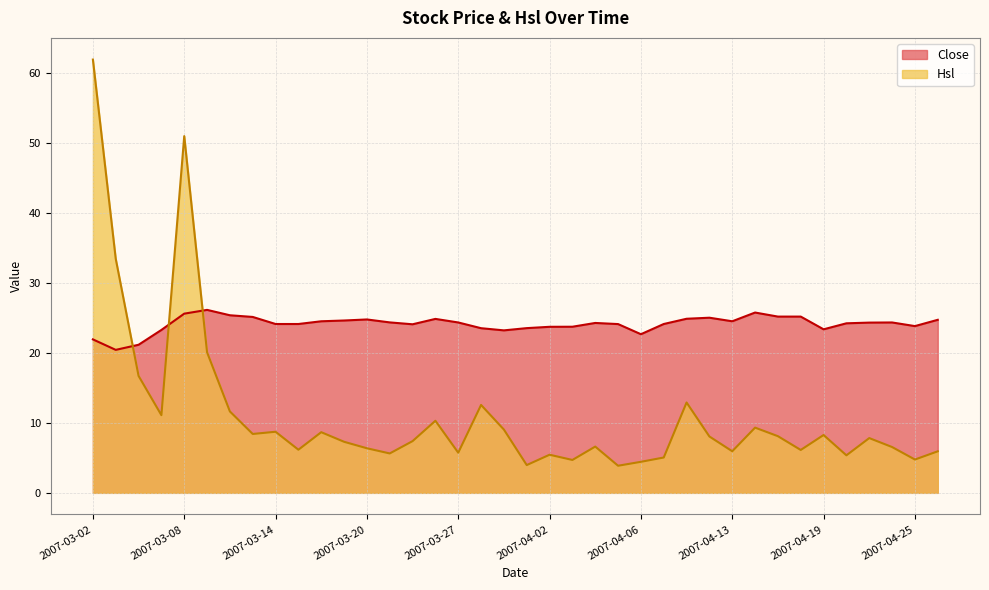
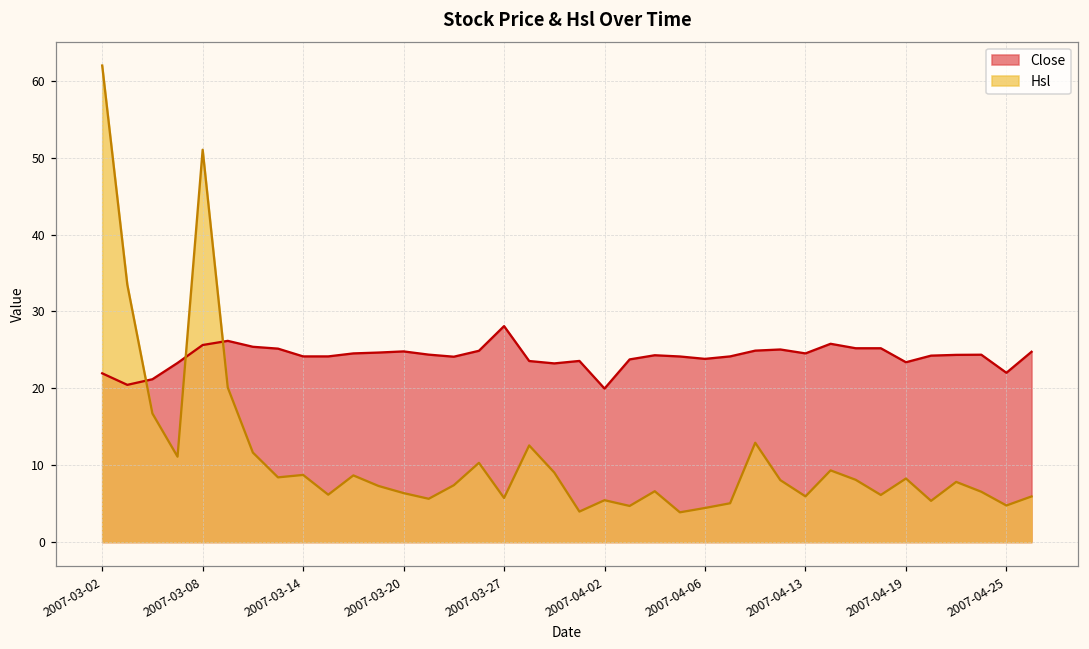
  {
    "Close": {
      "2007-03-02": 22,
      "2007-03-08": 26,
      "2007-03-14": 24,
      "2007-03-20": 25,
-     "2007-03-27": 24,
-     "2007-04-02": 24,
-     "2007-04-06": 23,
+     "2007-03-27": 28,
+     "2007-04-02": 20,
+     "2007-04-06": 24,
      "2007-04-13": 25,
      "2007-04-19": 23,
-     "2007-04-25": 24
+     "2007-04-25": 22
    },
    "Hsl": {
      "2007-03-02": 62,
      "2007-03-08": 51,
      "2007-03-14": 9,
      "2007-03-20": 6,
      "2007-03-27": 6,
      "2007-04-02": 5,
      "2007-04-06": 4,
      "2007-04-13": 6,
      "2007-04-19": 8,
      "2007-04-25": 5
    }
  }
